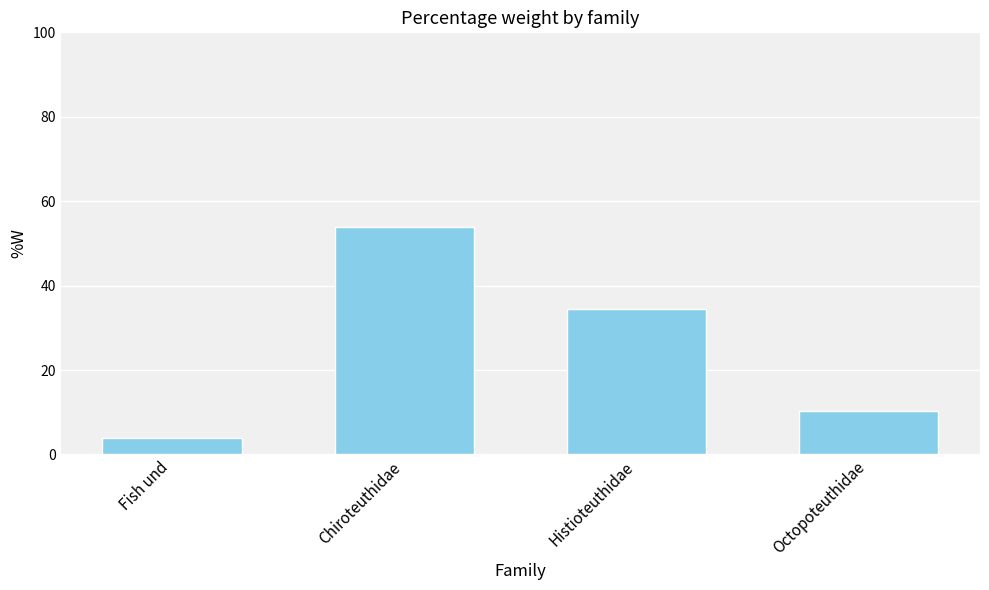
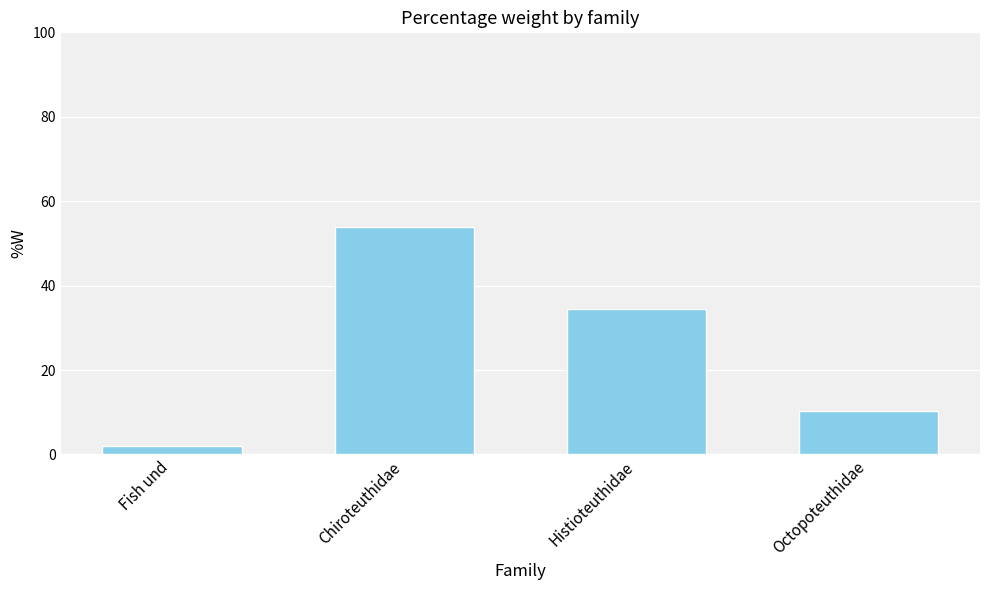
  {
-   "Fish und": 4,
+   "Fish und": 2,
    "Chiroteuthidae": 54,
    "Histioteuthidae": 35,
    "Octopoteuthidae": 10
  }
